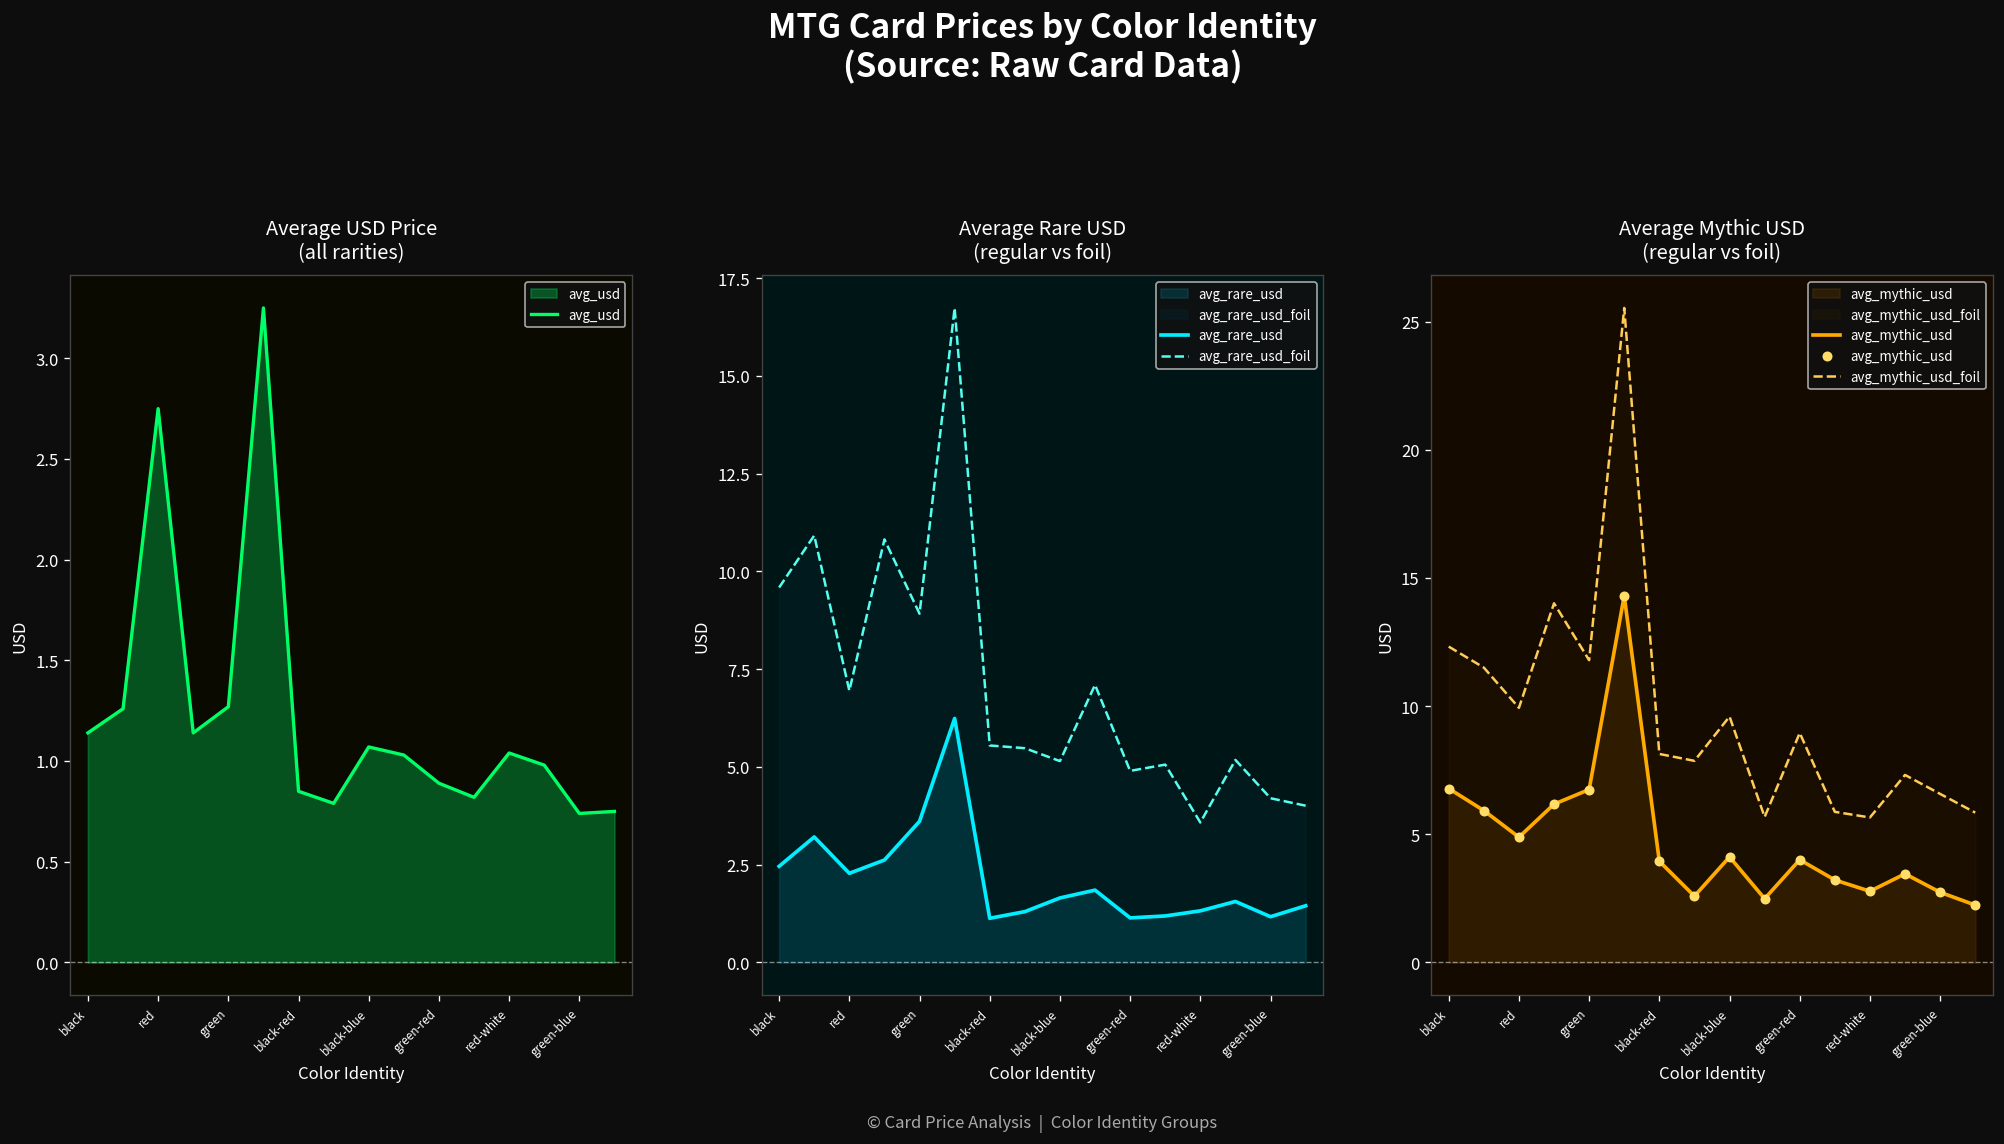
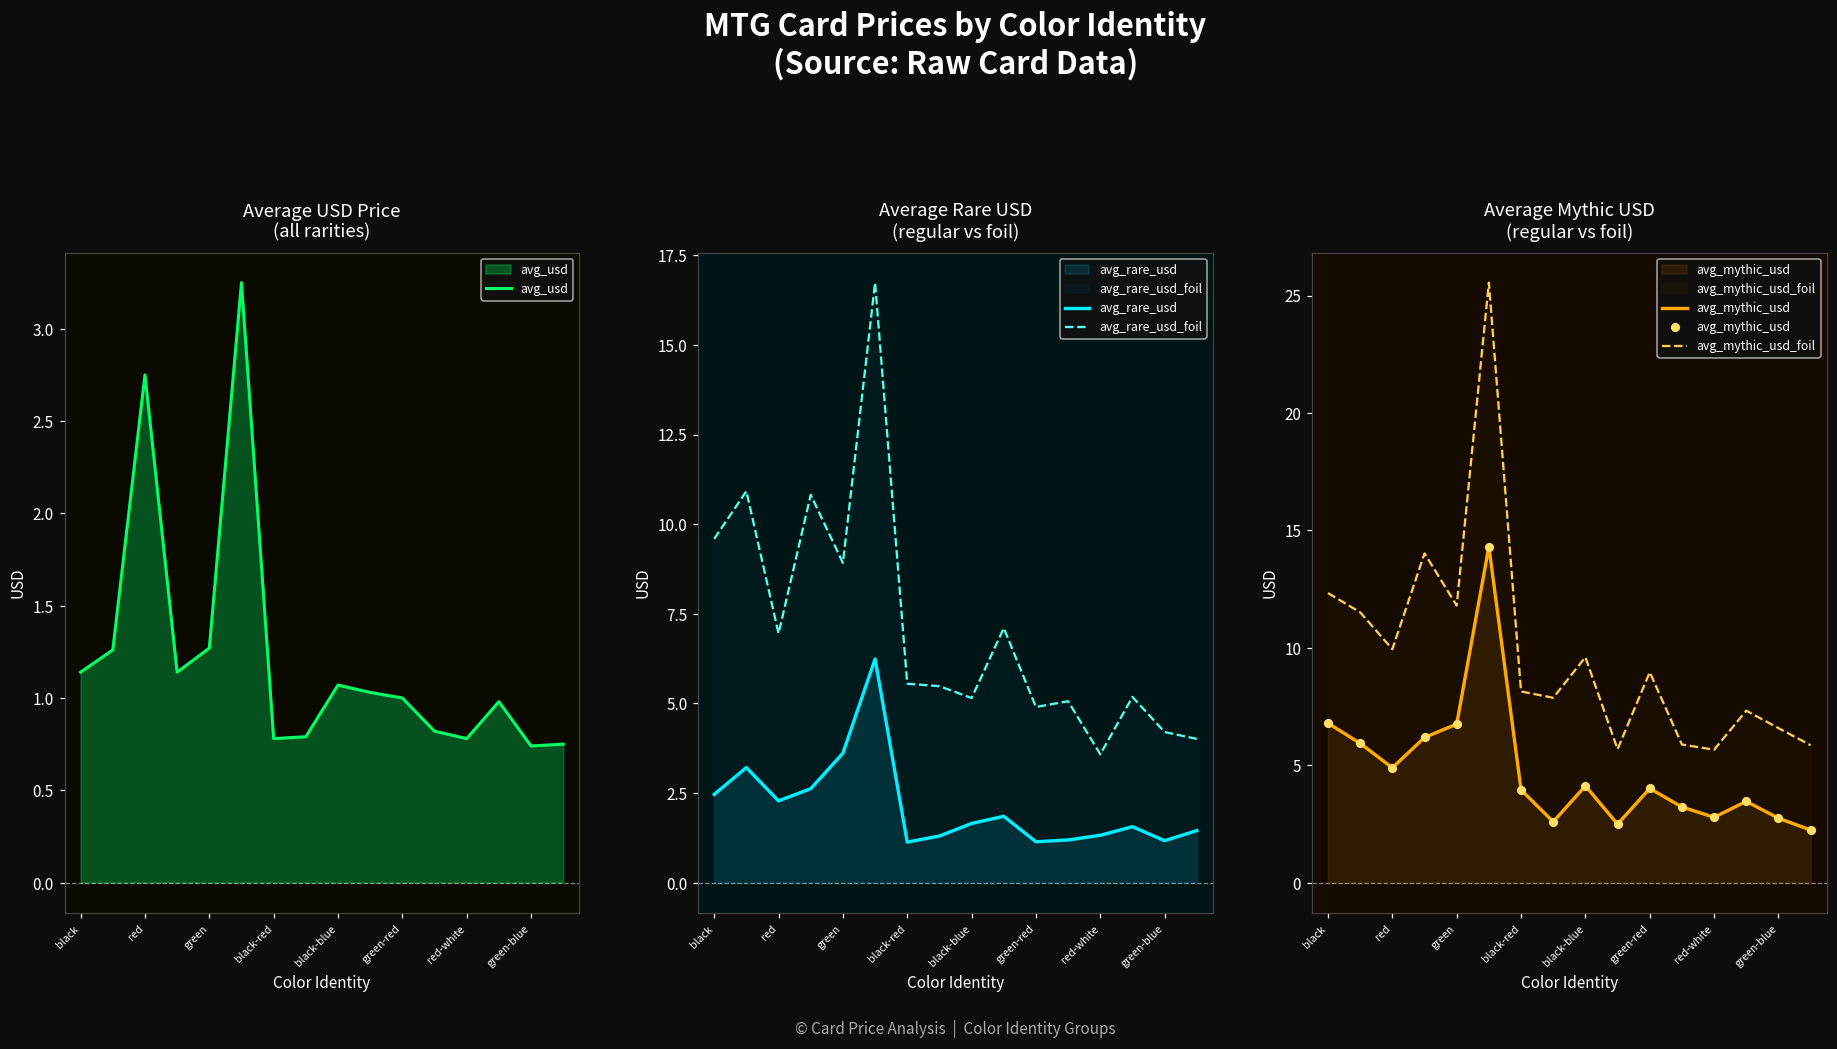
  {
    "Average USD Price (all rarities)": {
      "black": 1.14,
      "red": 2.75,
      "green": 1.27,
-     "black-red": 0.85,
+     "black-red": 0.78,
      "black-blue": 1.07,
-     "green-red": 0.89,
-     "red-white": 1.04,
+     "green-red": 1.00,
+     "red-white": 0.78,
      "green-blue": 0.74
    }
  }
